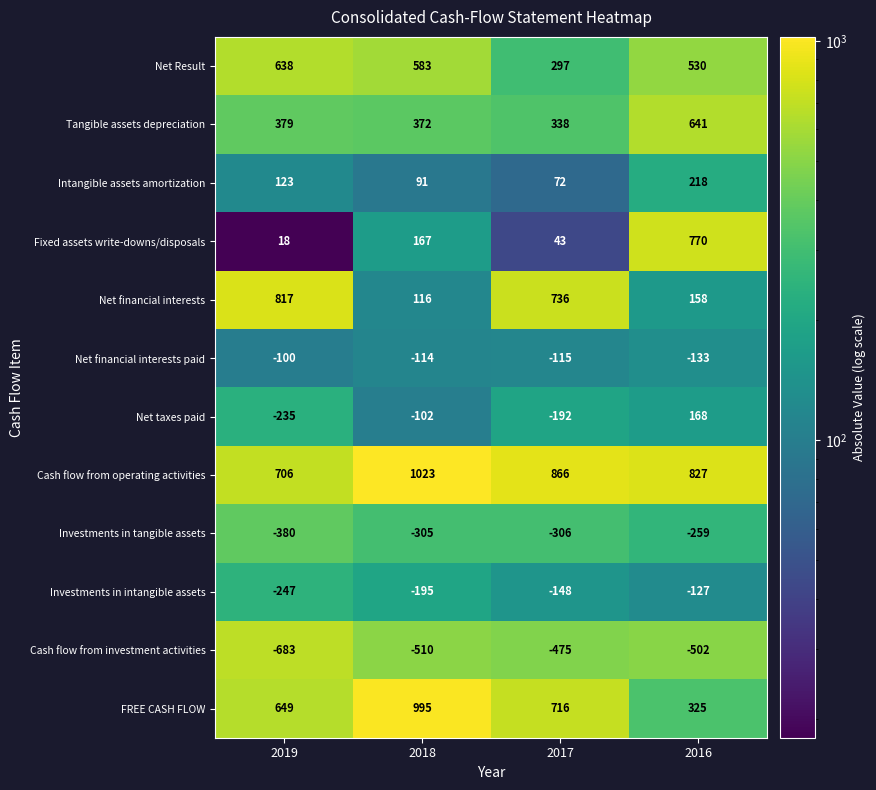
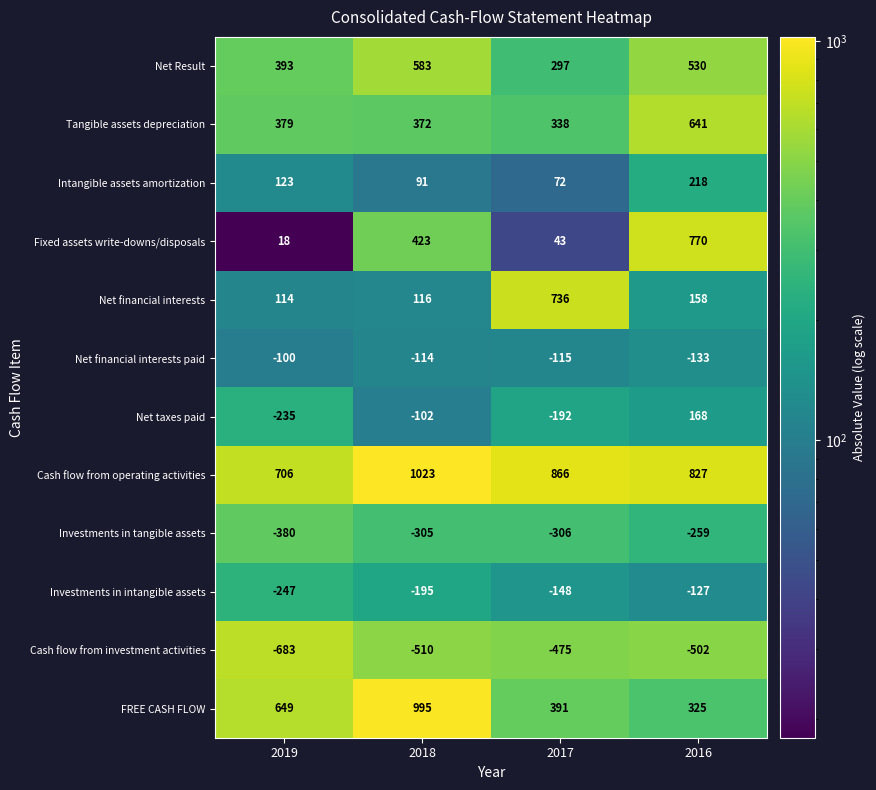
  {
    "Net Result": {
-     "2019": 638,
+     "2019": 393,
      "2018": 583,
      "2017": 297,
      "2016": 530
    },
    "Tangible assets depreciation": {
      "2019": 379,
      "2018": 372,
      "2017": 338,
      "2016": 641
    },
    "Intangible assets amortization": {
      "2019": 123,
      "2018": 91,
      "2017": 72,
      "2016": 218
    },
    "Fixed assets write-downs/disposals": {
      "2019": 18,
-     "2018": 167,
+     "2018": 423,
      "2017": 43,
      "2016": 770
    },
    "Net financial interests": {
-     "2019": 817,
+     "2019": 114,
      "2018": 116,
      "2017": 736,
      "2016": 158
    },
    "Net financial interests paid": {
      "2019": -100,
      "2018": -114,
      "2017": -115,
      "2016": -133
    },
    "Net taxes paid": {
      "2019": -235,
      "2018": -102,
      "2017": -192,
      "2016": 168
    },
    "Cash flow from operating activities": {
      "2019": 706,
      "2018": 1023,
      "2017": 866,
      "2016": 827
    },
    "Investments in tangible assets": {
      "2019": -380,
      "2018": -305,
      "2017": -306,
      "2016": -259
    },
    "Investments in intangible assets": {
      "2019": -247,
      "2018": -195,
      "2017": -148,
      "2016": -127
    },
    "Cash flow from investment activities": {
      "2019": -683,
      "2018": -510,
      "2017": -475,
      "2016": -502
    },
    "FREE CASH FLOW": {
      "2019": 649,
      "2018": 995,
-     "2017": 716,
+     "2017": 391,
      "2016": 325
    }
  }
